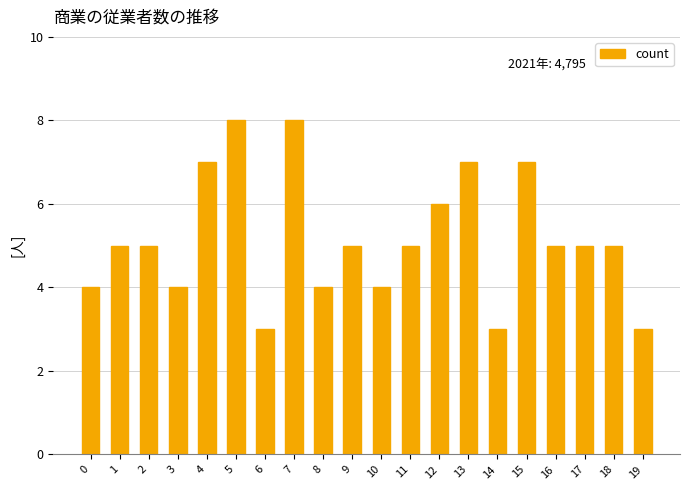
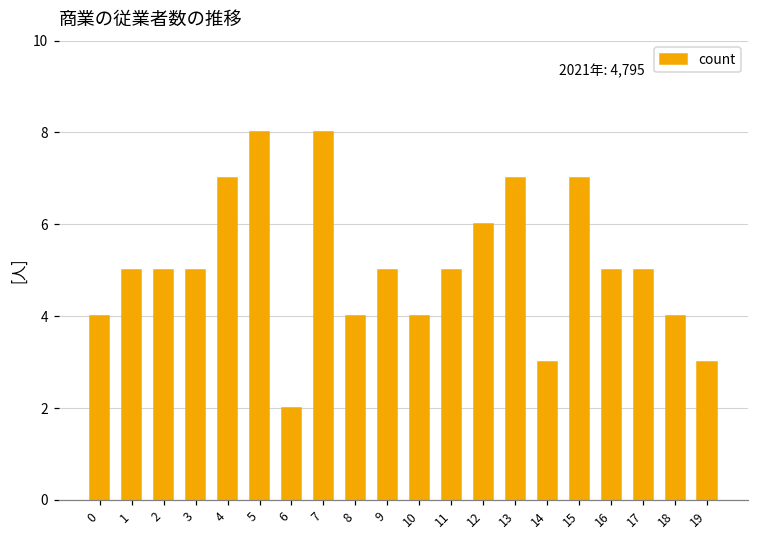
  {
    "0": 4,
    "1": 5,
    "2": 5,
-   "3": 4,
+   "3": 5,
    "4": 7,
    "5": 8,
-   "6": 3,
+   "6": 2,
    "7": 8,
    "8": 4,
    "9": 5,
    "10": 4,
    "11": 5,
    "12": 6,
    "13": 7,
    "14": 3,
    "15": 7,
    "16": 5,
    "17": 5,
-   "18": 5,
+   "18": 4,
    "19": 3
  }
